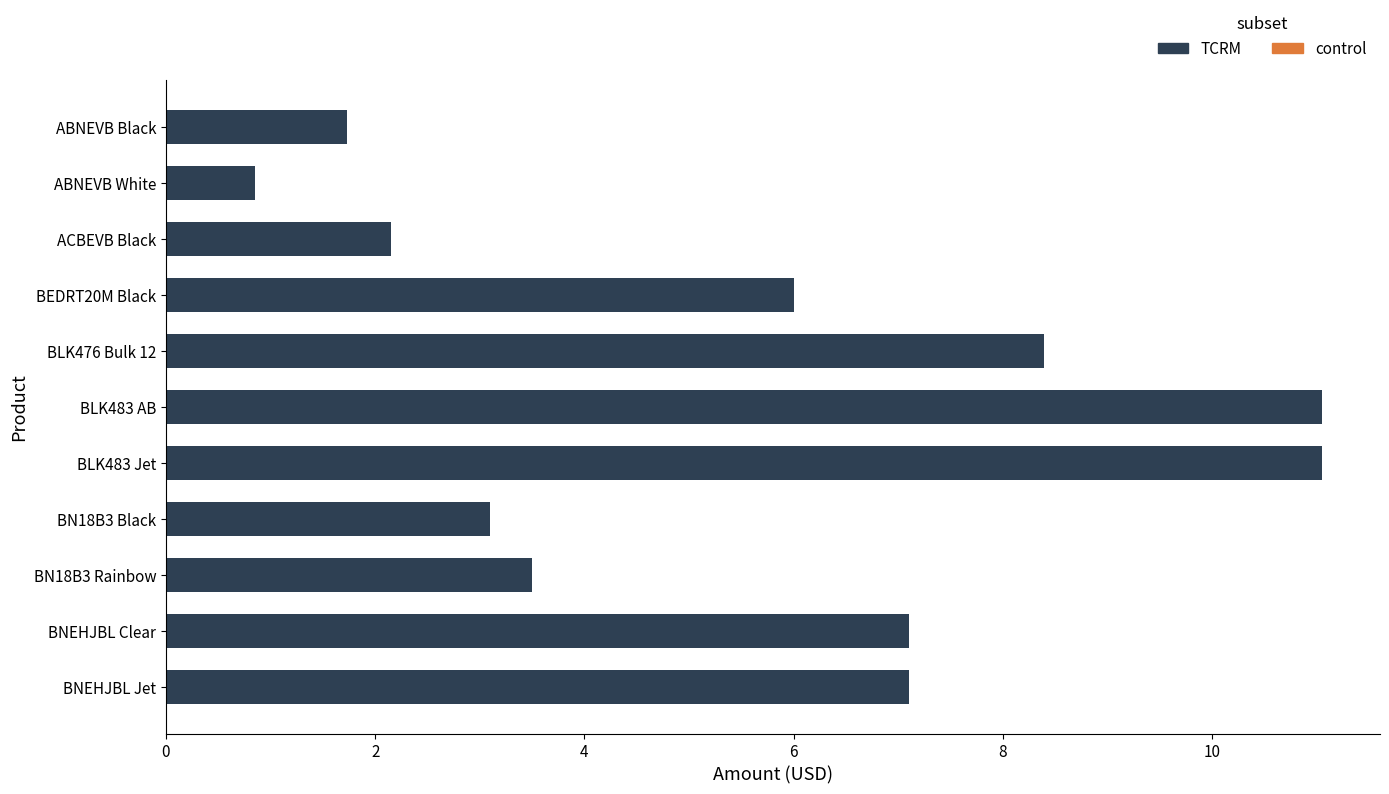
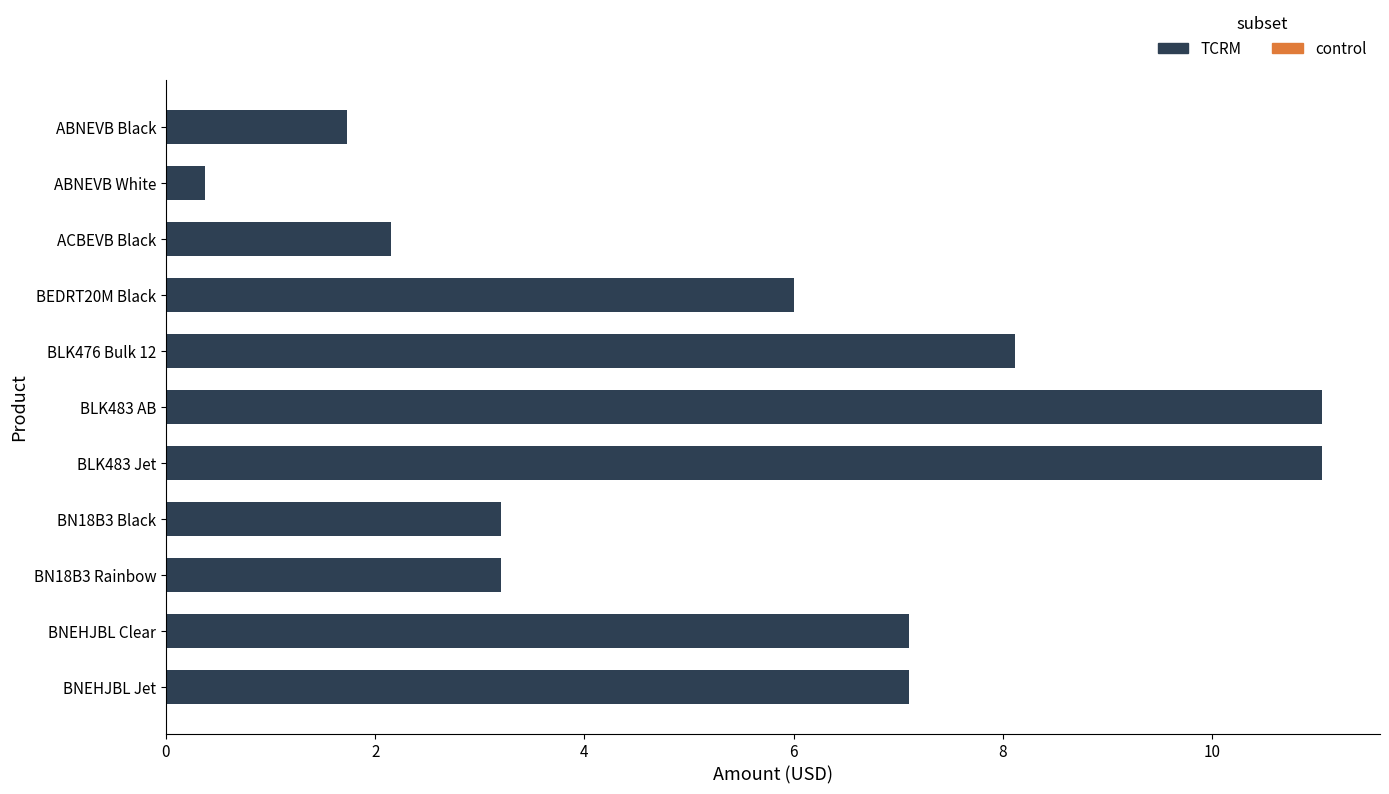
  {
    "ABNEVB Black": 1.73,
-   "ABNEVB White": 0.85,
+   "ABNEVB White": 0.37,
    "ACBEVB Black": 2.15,
    "BEDRT20M Black": 6.00,
-   "BLK476 Bulk 12": 8.39,
+   "BLK476 Bulk 12": 8.11,
    "BLK483 AB": 11.05,
    "BLK483 Jet": 11.05,
-   "BN18B3 Black": 3.1,
-   "BN18B3 Rainbow": 3.5,
+   "BN18B3 Black": 3.2,
+   "BN18B3 Rainbow": 3.2,
    "BNEHJBL Clear": 7.10,
    "BNEHJBL Jet": 7.10
  }
